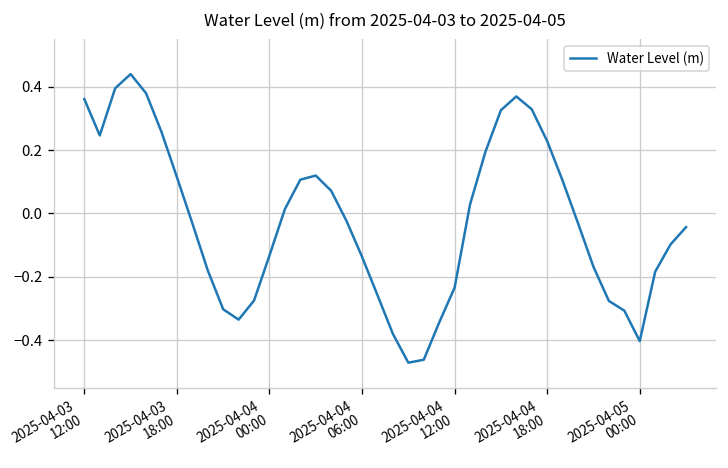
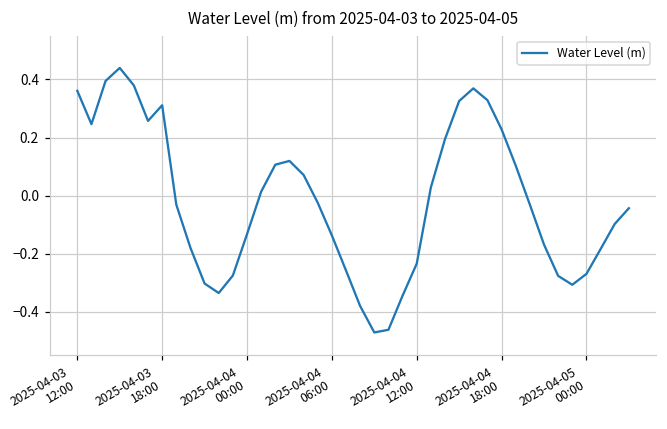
  {
    "2025-04-03 12:00": 0.36,
-   "2025-04-03 18:00": 0.11,
+   "2025-04-03 18:00": 0.31,
    "2025-04-04 00:00": -0.13,
    "2025-04-04 06:00": -0.14,
    "2025-04-04 12:00": -0.23,
    "2025-04-04 18:00": 0.23,
-   "2025-04-05 00:00": -0.40
+   "2025-04-05 00:00": -0.27
  }
